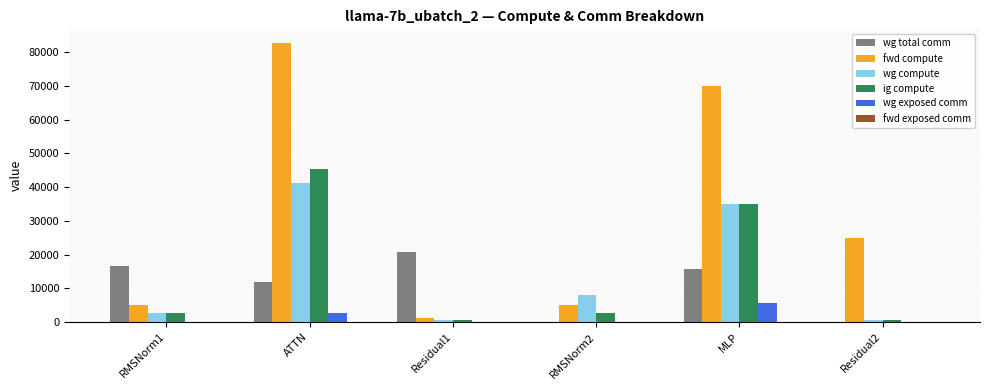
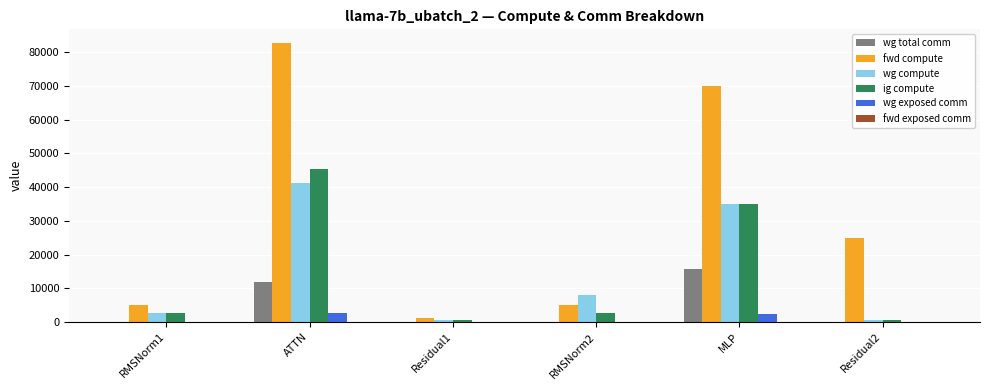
  {
    "wg total comm": {
-     "RMSNorm1": 17000,
+     "RMSNorm1": 0,
      "ATTN": 12000,
-     "Residual1": 21000,
+     "Residual1": 0,
      "RMSNorm2": 0,
      "MLP": 16000,
      "Residual2": 0
    },
    "fwd compute": {
      "RMSNorm1": 5000,
      "ATTN": 83000,
      "Residual1": 1000,
      "RMSNorm2": 5000,
      "MLP": 70000,
      "Residual2": 25000
    },
    "wg compute": {
      "RMSNorm1": 3000,
      "ATTN": 41000,
      "RMSNorm2": 8000,
      "MLP": 35000
    },
    "ig compute": {
      "RMSNorm1": 3000,
      "ATTN": 45000,
      "RMSNorm2": 3000,
      "MLP": 35000
    },
    "wg exposed comm": {
      "RMSNorm1": 0,
      "ATTN": 3000,
      "Residual1": 0,
      "RMSNorm2": 0,
-     "MLP": 6000,
+     "MLP": 2000,
      "Residual2": 0
    },
    "fwd exposed comm": {
      "RMSNorm1": 0,
      "ATTN": 0,
      "Residual1": 0,
      "RMSNorm2": 0,
      "MLP": 0,
      "Residual2": 0
    }
  }
